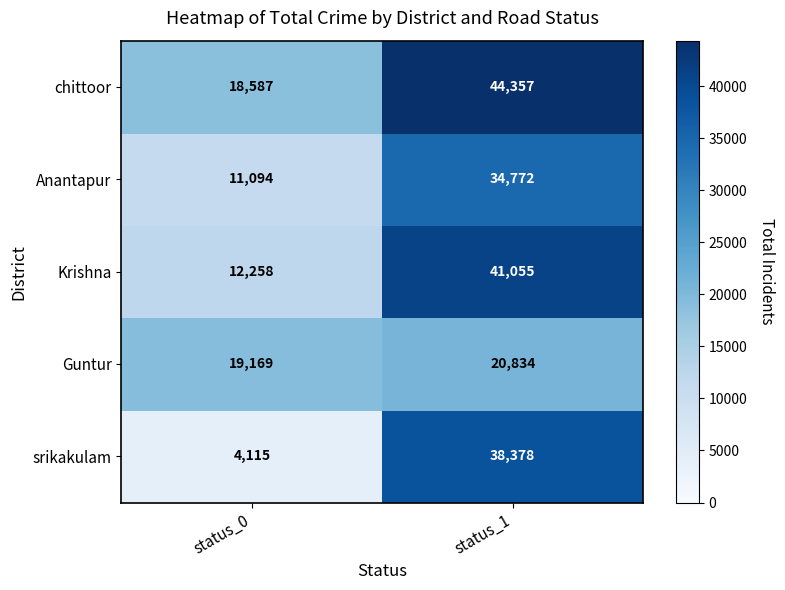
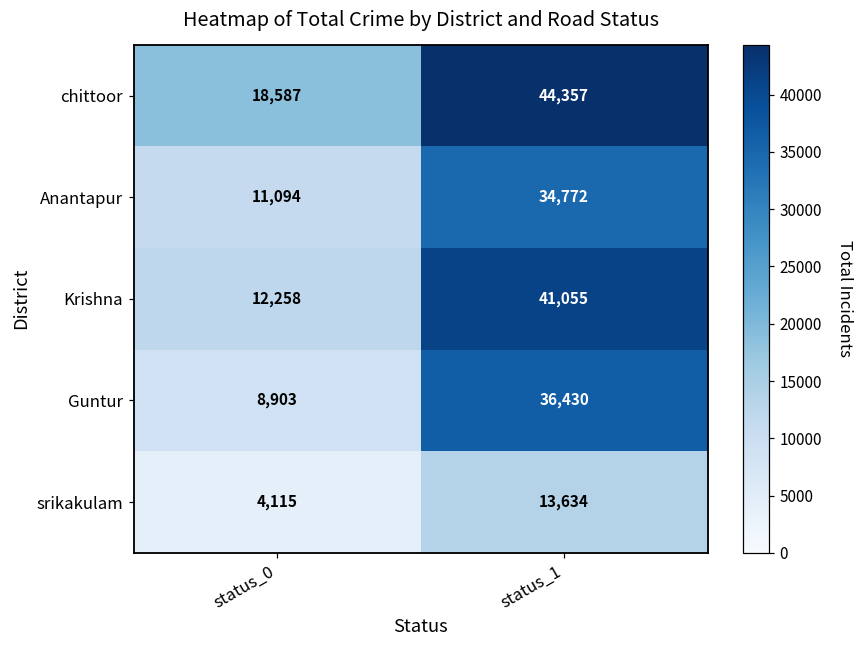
  {
    "chittoor": {
      "status_0": "18,587",
      "status_1": "44,357"
    },
    "Anantapur": {
      "status_0": "11,094",
      "status_1": "34,772"
    },
    "Krishna": {
      "status_0": "12,258",
      "status_1": "41,055"
    },
    "Guntur": {
-     "status_0": "19,169",
-     "status_1": "20,834"
+     "status_0": "8,903",
+     "status_1": "36,430"
    },
    "srikakulam": {
      "status_0": "4,115",
-     "status_1": "38,378"
+     "status_1": "13,634"
    }
  }
